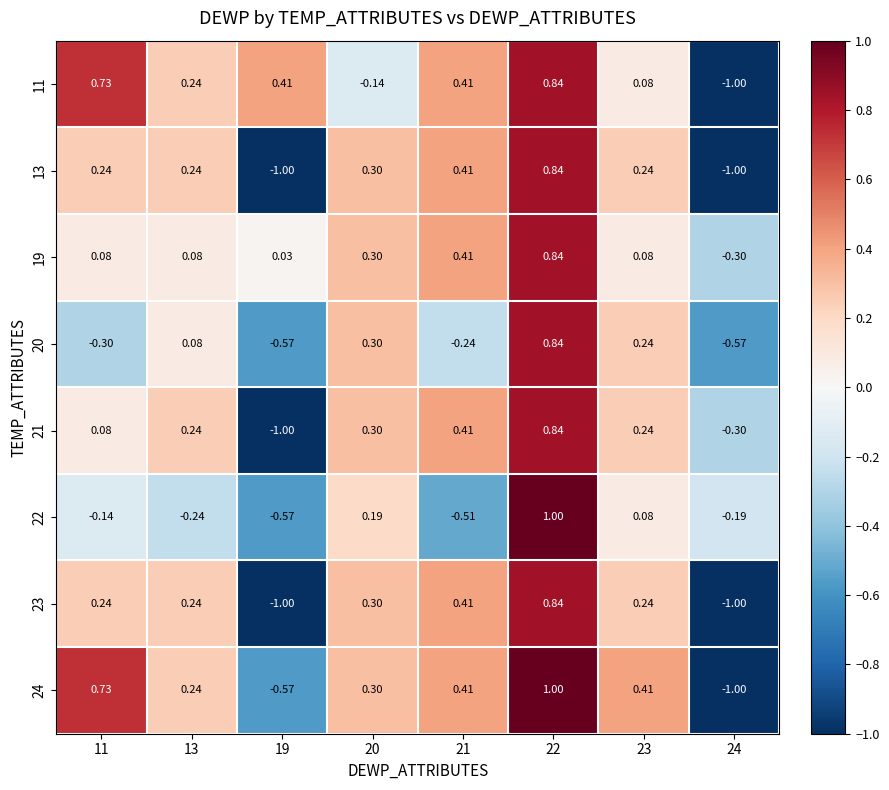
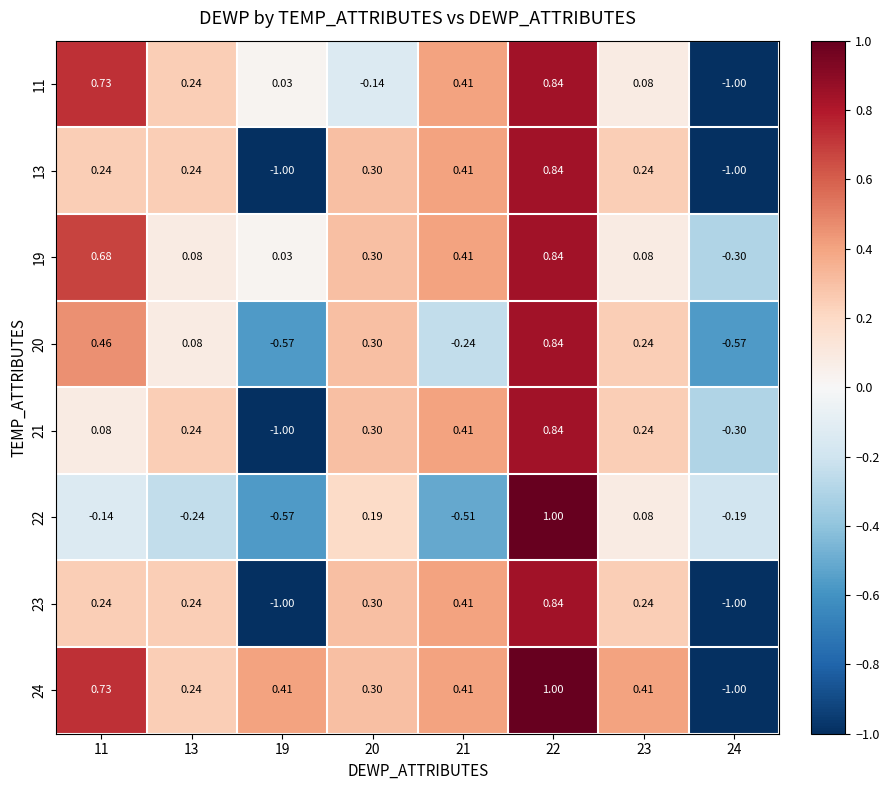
  {
    "11": {
      "11": 0.73,
      "13": 0.24,
-     "19": 0.41,
+     "19": 0.03,
      "20": -0.14,
      "21": 0.41,
      "22": 0.84,
      "23": 0.08,
      "24": -1.00
    },
    "13": {
      "11": 0.24,
      "13": 0.24,
      "19": -1.00,
      "20": 0.30,
      "21": 0.41,
      "22": 0.84,
      "23": 0.24,
      "24": -1.00
    },
    "19": {
-     "11": 0.08,
+     "11": 0.68,
      "13": 0.08,
      "19": 0.03,
      "20": 0.30,
      "21": 0.41,
      "22": 0.84,
      "23": 0.08,
      "24": -0.30
    },
    "20": {
-     "11": -0.30,
+     "11": 0.46,
      "13": 0.08,
      "19": -0.57,
      "20": 0.30,
      "21": -0.24,
      "22": 0.84,
      "23": 0.24,
      "24": -0.57
    },
    "21": {
      "11": 0.08,
      "13": 0.24,
      "19": -1.00,
      "20": 0.30,
      "21": 0.41,
      "22": 0.84,
      "23": 0.24,
      "24": -0.30
    },
    "22": {
      "11": -0.14,
      "13": -0.24,
      "19": -0.57,
      "20": 0.19,
      "21": -0.51,
      "22": 1.00,
      "23": 0.08,
      "24": -0.19
    },
    "23": {
      "11": 0.24,
      "13": 0.24,
      "19": -1.00,
      "20": 0.30,
      "21": 0.41,
      "22": 0.84,
      "23": 0.24,
      "24": -1.00
    },
    "24": {
      "11": 0.73,
      "13": 0.24,
-     "19": -0.57,
+     "19": 0.41,
      "20": 0.30,
      "21": 0.41,
      "22": 1.00,
      "23": 0.41,
      "24": -1.00
    }
  }
